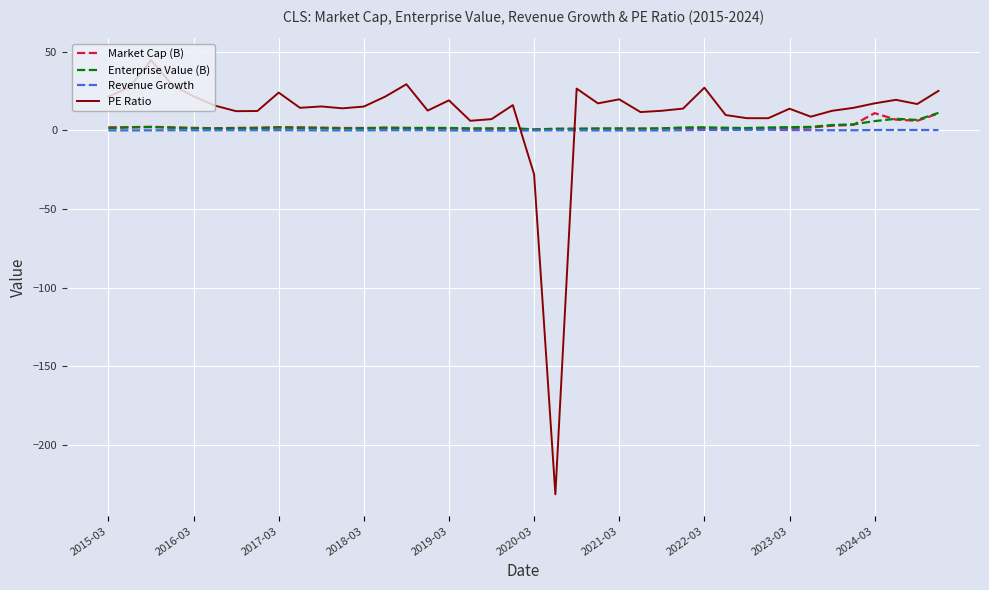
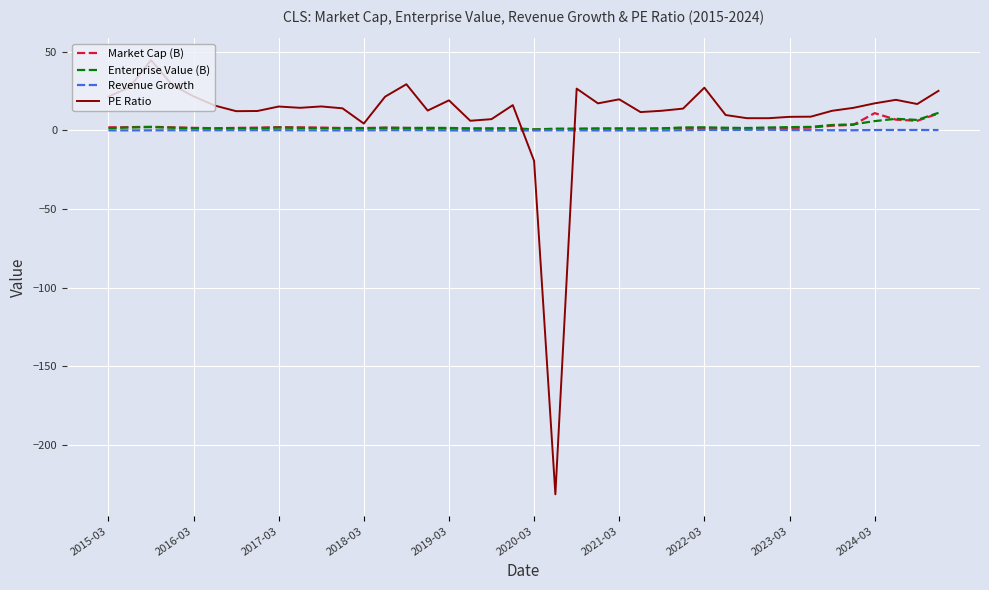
  {
    "Market Cap (B)": {
      "2024-03": 11
    },
    "Enterprise Value (B)": {
      "2024-03": 6
    },
    "Revenue Growth": {
      "2017-03": 0,
      "2024-03": 0
    },
    "PE Ratio": {
-     "2017-03": 24,
-     "2018-03": 15,
+     "2017-03": 15,
+     "2018-03": 4,
      "2019-03": 19,
-     "2020-03": -28,
+     "2020-03": -19,
      "2021-03": 20,
      "2022-03": 27,
-     "2023-03": 14,
+     "2023-03": 9,
      "2024-03": 17
    }
  }
